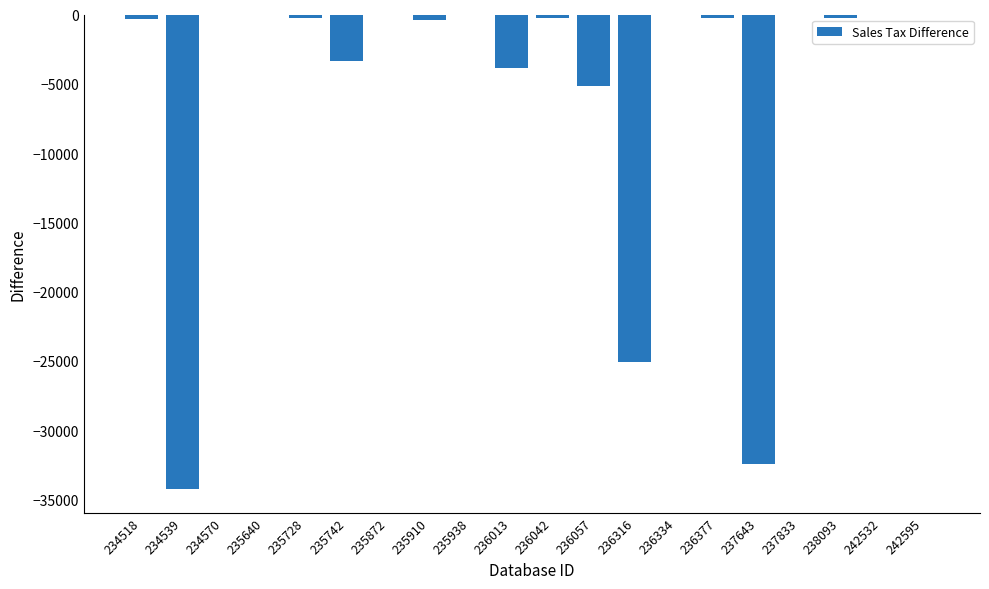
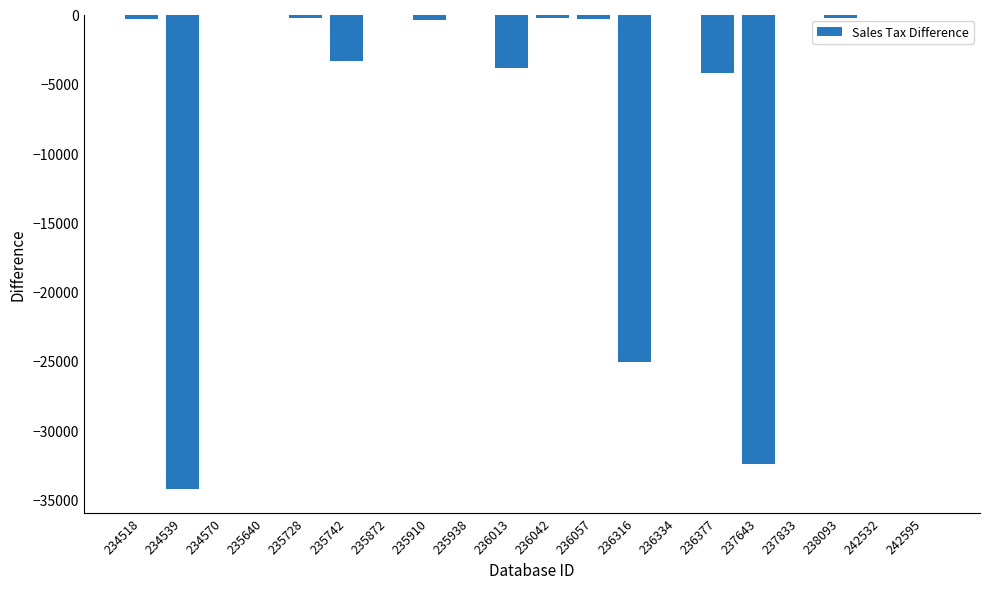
  {
    "234518": -300,
    "234539": -34200,
    "234570": 0,
    "235728": -200,
    "235742": -3400,
    "235910": -400,
    "236013": -3800,
    "236042": -200,
-   "236057": -5200,
+   "236057": -300,
    "236316": -25100,
-   "236377": -200,
+   "236377": -4200,
    "237643": -32400,
    "238093": -200
  }
